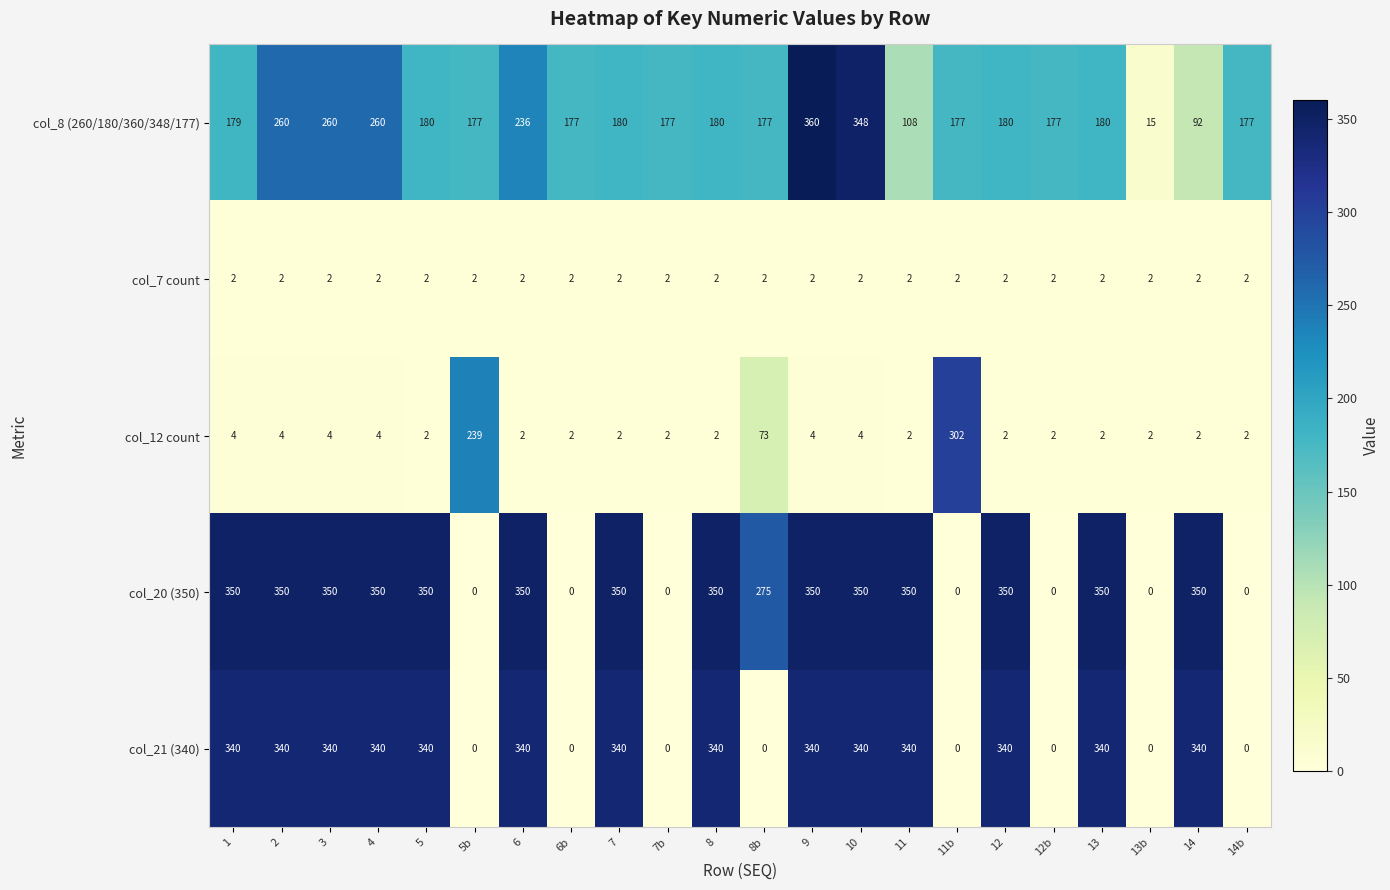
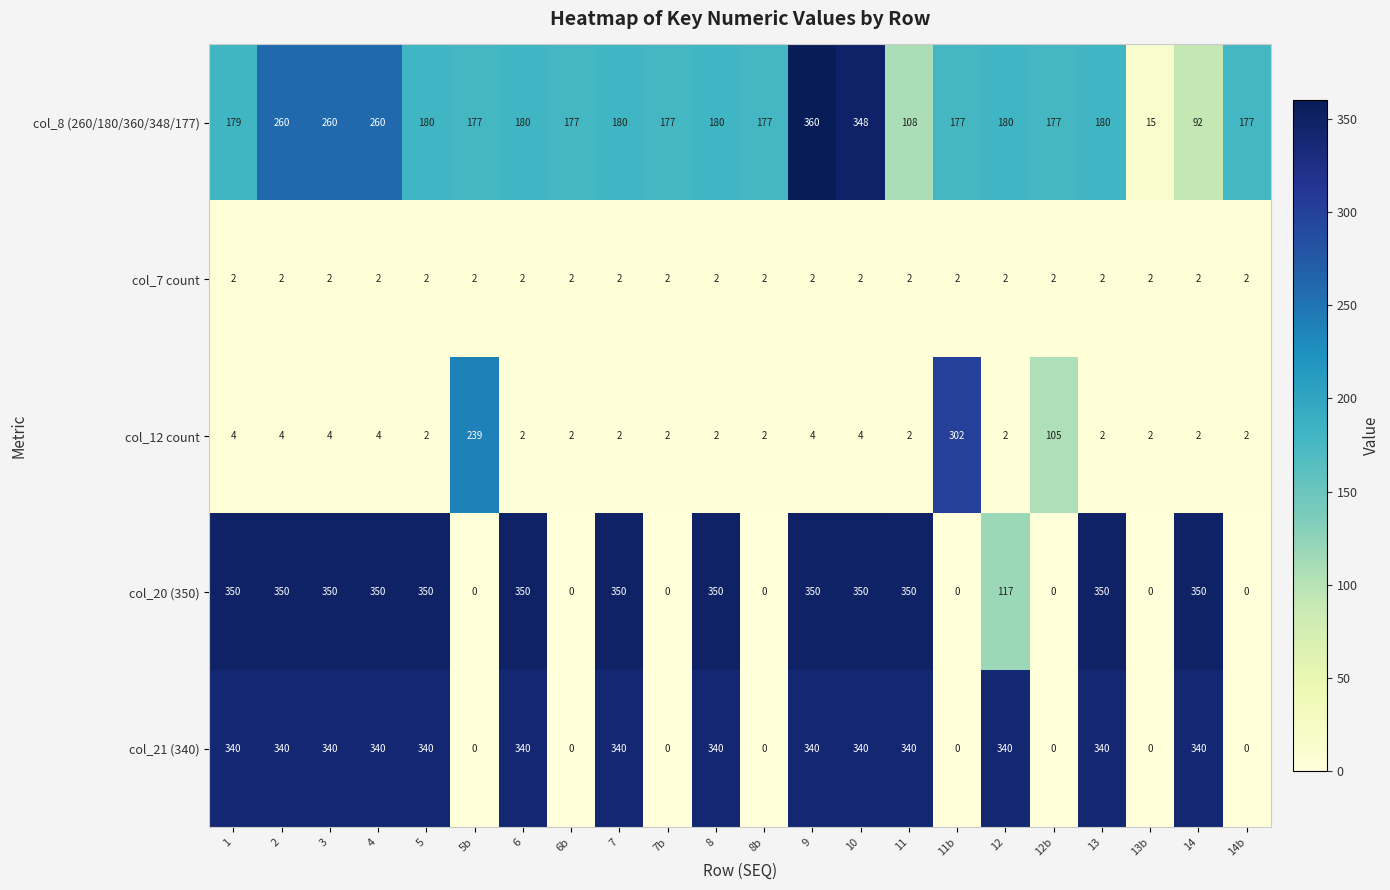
  {
    "col_8 (260/180/360/348/177)": {
      "1": 179,
      "2": 260,
      "3": 260,
      "4": 260,
      "5": 180,
      "5b": 177,
-     "6": 236,
+     "6": 180,
      "6b": 177,
      "7": 180,
      "7b": 177,
      "8": 180,
      "8b": 177,
      "9": 360,
      "10": 348,
      "11": 108,
      "11b": 177,
      "12": 180,
      "12b": 177,
      "13": 180,
      "13b": 15,
      "14": 92,
      "14b": 177
    },
    "col_7 count": {
      "1": 2,
      "2": 2,
      "3": 2,
      "4": 2,
      "5": 2,
      "5b": 2,
      "6": 2,
      "6b": 2,
      "7": 2,
      "7b": 2,
      "8": 2,
      "8b": 2,
      "9": 2,
      "10": 2,
      "11": 2,
      "11b": 2,
      "12": 2,
      "12b": 2,
      "13": 2,
      "13b": 2,
      "14": 2,
      "14b": 2
    },
    "col_12 count": {
      "1": 4,
      "2": 4,
      "3": 4,
      "4": 4,
      "5": 2,
      "5b": 239,
      "6": 2,
      "6b": 2,
      "7": 2,
      "7b": 2,
      "8": 2,
-     "8b": 73,
+     "8b": 2,
      "9": 4,
      "10": 4,
      "11": 2,
      "11b": 302,
      "12": 2,
-     "12b": 2,
+     "12b": 105,
      "13": 2,
      "13b": 2,
      "14": 2,
      "14b": 2
    },
    "col_20 (350)": {
      "1": 350,
      "2": 350,
      "3": 350,
      "4": 350,
      "5": 350,
      "5b": 0,
      "6": 350,
      "6b": 0,
      "7": 350,
      "7b": 0,
      "8": 350,
-     "8b": 275,
+     "8b": 0,
      "9": 350,
      "10": 350,
      "11": 350,
      "11b": 0,
-     "12": 350,
+     "12": 117,
      "12b": 0,
      "13": 350,
      "13b": 0,
      "14": 350,
      "14b": 0
    },
    "col_21 (340)": {
      "1": 340,
      "2": 340,
      "3": 340,
      "4": 340,
      "5": 340,
      "5b": 0,
      "6": 340,
      "6b": 0,
      "7": 340,
      "7b": 0,
      "8": 340,
      "8b": 0,
      "9": 340,
      "10": 340,
      "11": 340,
      "11b": 0,
      "12": 340,
      "12b": 0,
      "13": 340,
      "13b": 0,
      "14": 340,
      "14b": 0
    }
  }
